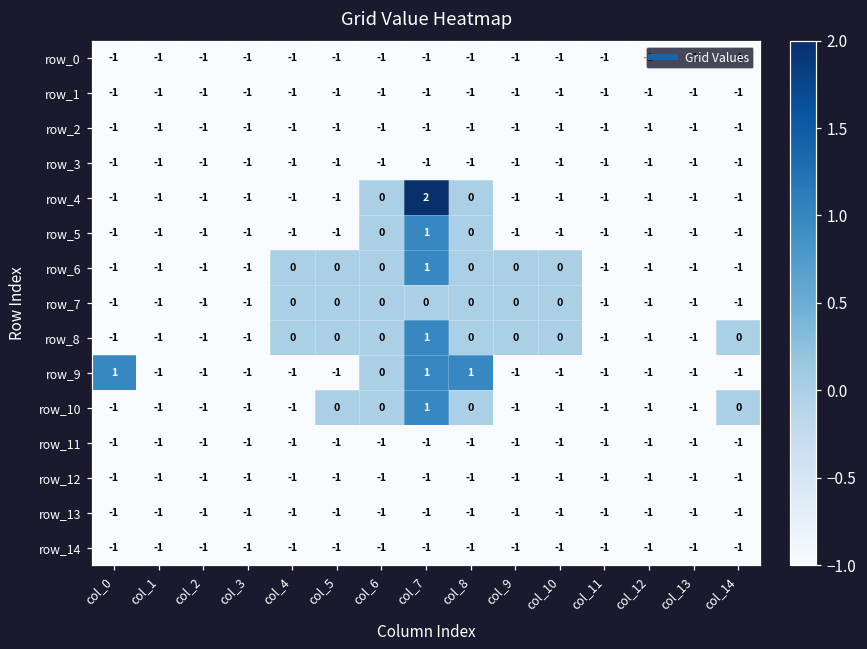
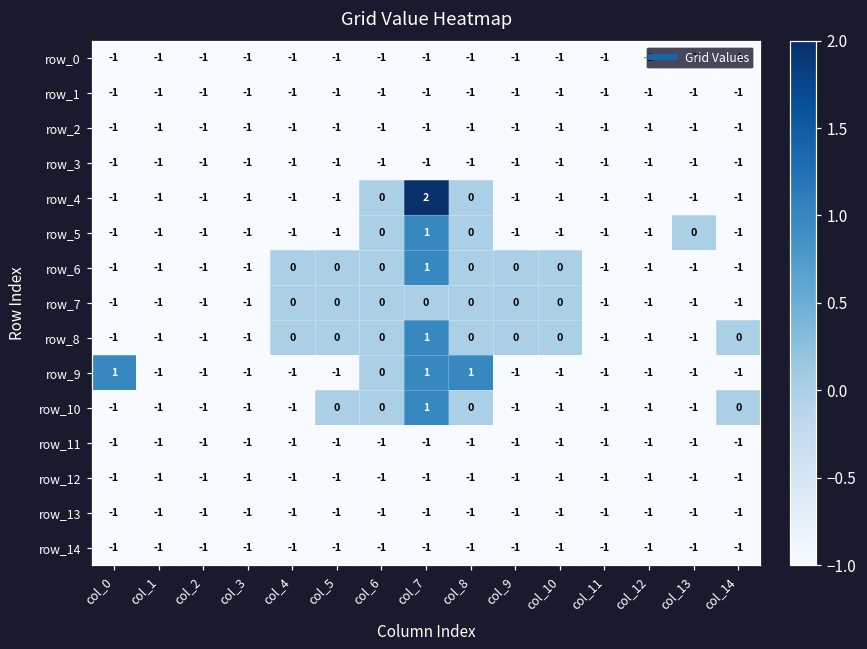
  {
    "row_5": {
      "col_0": -1,
      "col_1": -1,
      "col_2": -1,
      "col_3": -1,
      "col_4": -1,
      "col_5": -1,
      "col_6": 0,
      "col_7": 1,
      "col_8": 0,
      "col_9": -1,
      "col_10": -1,
      "col_11": -1,
      "col_12": -1,
-     "col_13": -1,
+     "col_13": 0,
      "col_14": -1
    }
  }
